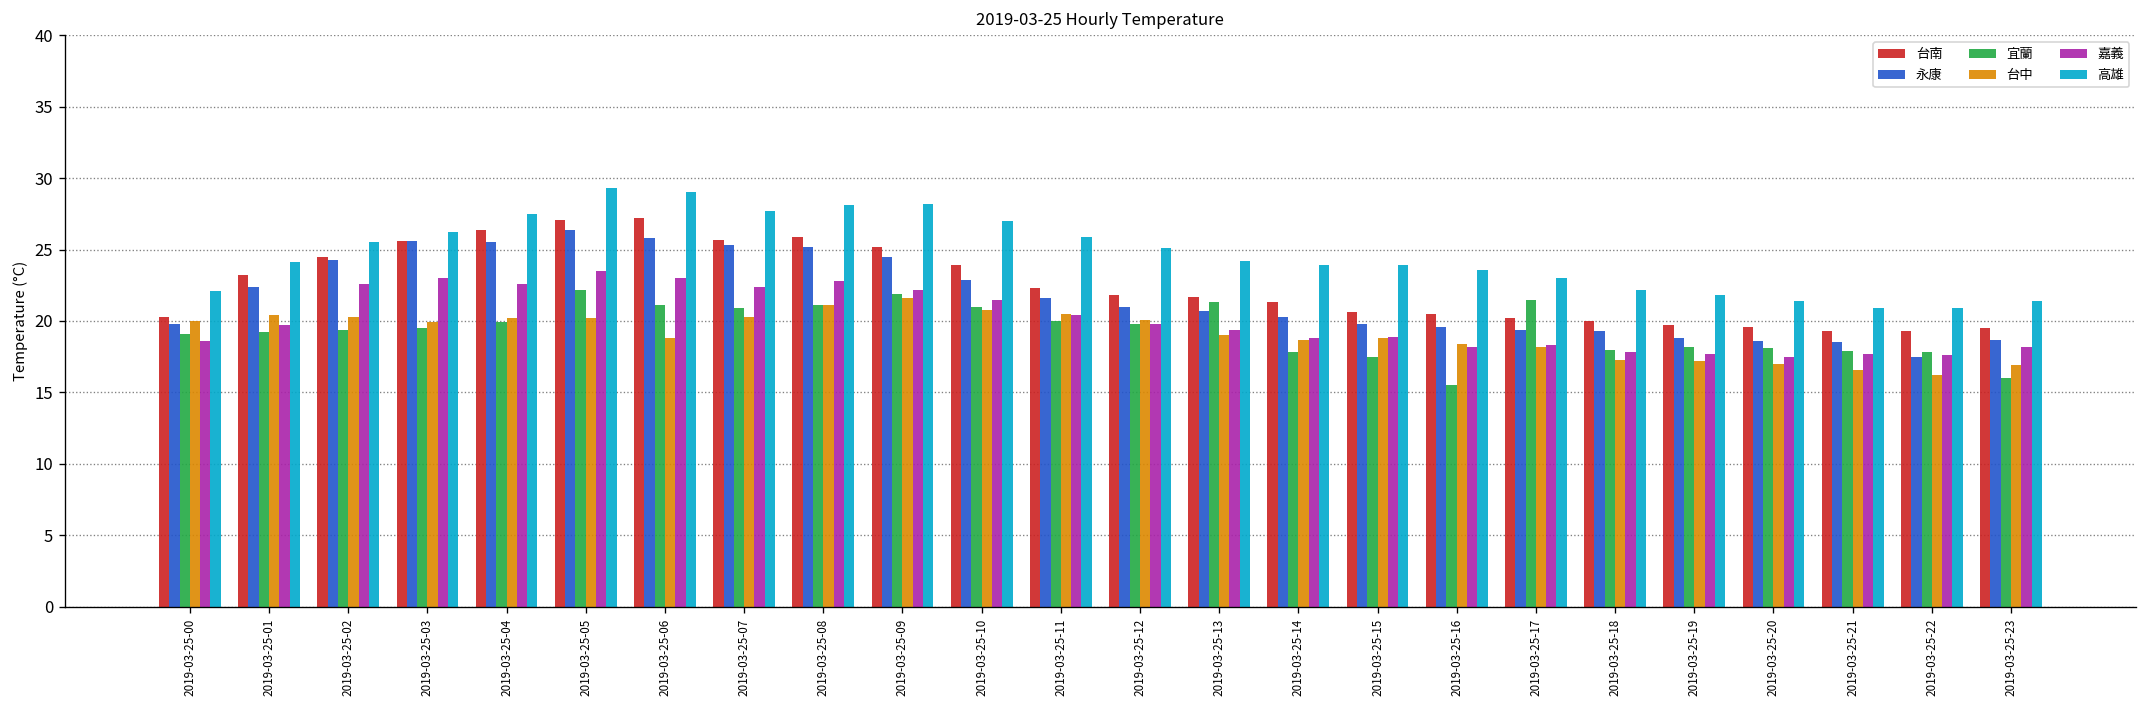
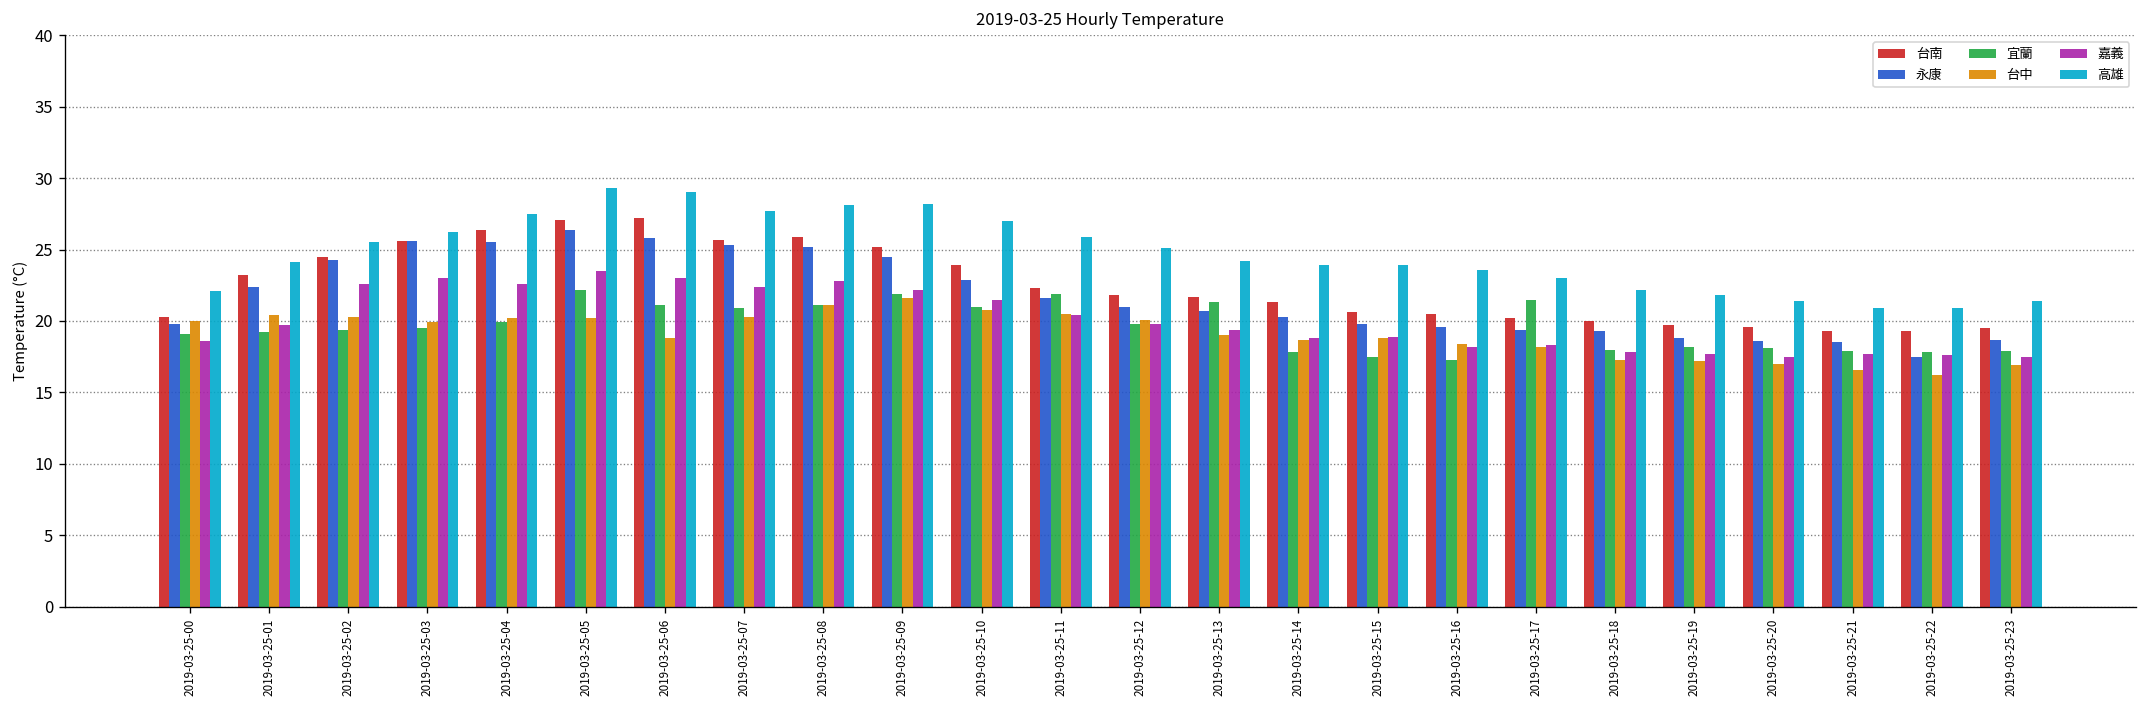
  {
    "台南": {
      "2019-03-25-00": 20.3,
      "2019-03-25-01": 23.2,
      "2019-03-25-02": 24.5,
      "2019-03-25-03": 25.6,
      "2019-03-25-04": 26.4,
      "2019-03-25-05": 27.1,
      "2019-03-25-06": 27.2,
      "2019-03-25-07": 25.7,
      "2019-03-25-08": 25.9,
      "2019-03-25-09": 25.2,
      "2019-03-25-10": 23.9,
      "2019-03-25-11": 22.3,
      "2019-03-25-12": 21.8,
      "2019-03-25-13": 21.7,
      "2019-03-25-14": 21.3,
      "2019-03-25-15": 20.6,
      "2019-03-25-16": 20.5,
      "2019-03-25-17": 20.2,
      "2019-03-25-18": 20.0,
      "2019-03-25-19": 19.7,
      "2019-03-25-20": 19.6,
      "2019-03-25-21": 19.3,
      "2019-03-25-22": 19.3,
      "2019-03-25-23": 19.5
    },
    "永康": {
      "2019-03-25-00": 19.8,
      "2019-03-25-01": 22.4,
      "2019-03-25-02": 24.3,
      "2019-03-25-03": 25.6,
      "2019-03-25-04": 25.5,
      "2019-03-25-05": 26.4,
      "2019-03-25-06": 25.8,
      "2019-03-25-07": 25.3,
      "2019-03-25-08": 25.2,
      "2019-03-25-09": 24.5,
      "2019-03-25-10": 22.9,
      "2019-03-25-11": 21.6,
      "2019-03-25-12": 21.0,
      "2019-03-25-13": 20.7,
      "2019-03-25-14": 20.3,
      "2019-03-25-15": 19.8,
      "2019-03-25-16": 19.6,
      "2019-03-25-17": 19.4,
      "2019-03-25-18": 19.3,
      "2019-03-25-19": 18.8,
      "2019-03-25-20": 18.6,
      "2019-03-25-21": 18.5,
      "2019-03-25-22": 17.5,
      "2019-03-25-23": 18.7
    },
    "宜蘭": {
      "2019-03-25-00": 19.1,
      "2019-03-25-01": 19.2,
      "2019-03-25-02": 19.4,
      "2019-03-25-03": 19.5,
      "2019-03-25-04": 19.9,
      "2019-03-25-05": 22.2,
      "2019-03-25-06": 21.1,
      "2019-03-25-07": 20.9,
      "2019-03-25-08": 21.1,
      "2019-03-25-09": 21.9,
      "2019-03-25-10": 21.0,
-     "2019-03-25-11": 20.0,
+     "2019-03-25-11": 21.9,
      "2019-03-25-12": 19.8,
      "2019-03-25-13": 21.3,
      "2019-03-25-14": 17.8,
      "2019-03-25-15": 17.5,
-     "2019-03-25-16": 15.5,
+     "2019-03-25-16": 17.3,
      "2019-03-25-17": 21.5,
      "2019-03-25-18": 18.0,
      "2019-03-25-19": 18.2,
      "2019-03-25-20": 18.1,
      "2019-03-25-21": 17.9,
      "2019-03-25-22": 17.8,
-     "2019-03-25-23": 16.0
+     "2019-03-25-23": 17.9
    },
    "台中": {
      "2019-03-25-00": 20.0,
      "2019-03-25-01": 20.4,
      "2019-03-25-02": 20.3,
      "2019-03-25-03": 19.9,
      "2019-03-25-04": 20.2,
      "2019-03-25-05": 20.2,
      "2019-03-25-06": 18.8,
      "2019-03-25-07": 20.3,
      "2019-03-25-08": 21.1,
      "2019-03-25-09": 21.6,
      "2019-03-25-10": 20.8,
      "2019-03-25-11": 20.5,
      "2019-03-25-12": 20.1,
      "2019-03-25-13": 19.0,
      "2019-03-25-14": 18.7,
      "2019-03-25-15": 18.8,
      "2019-03-25-16": 18.4,
      "2019-03-25-17": 18.2,
      "2019-03-25-18": 17.3,
      "2019-03-25-19": 17.2,
      "2019-03-25-20": 17.0,
      "2019-03-25-21": 16.6,
      "2019-03-25-22": 16.2,
      "2019-03-25-23": 16.9
    },
    "嘉義": {
      "2019-03-25-00": 18.6,
      "2019-03-25-01": 19.7,
      "2019-03-25-02": 22.6,
      "2019-03-25-03": 23.0,
      "2019-03-25-04": 22.6,
      "2019-03-25-05": 23.5,
      "2019-03-25-06": 23.0,
      "2019-03-25-07": 22.4,
      "2019-03-25-08": 22.8,
      "2019-03-25-09": 22.2,
      "2019-03-25-10": 21.5,
      "2019-03-25-11": 20.4,
      "2019-03-25-12": 19.8,
      "2019-03-25-13": 19.4,
      "2019-03-25-14": 18.8,
      "2019-03-25-15": 18.9,
      "2019-03-25-16": 18.2,
      "2019-03-25-17": 18.3,
      "2019-03-25-18": 17.8,
      "2019-03-25-19": 17.7,
      "2019-03-25-20": 17.5,
      "2019-03-25-21": 17.7,
      "2019-03-25-22": 17.6,
-     "2019-03-25-23": 18.2
+     "2019-03-25-23": 17.5
    },
    "高雄": {
      "2019-03-25-00": 22.1,
      "2019-03-25-01": 24.1,
      "2019-03-25-02": 25.5,
      "2019-03-25-03": 26.2,
      "2019-03-25-04": 27.5,
      "2019-03-25-05": 29.3,
      "2019-03-25-06": 29.0,
      "2019-03-25-07": 27.7,
      "2019-03-25-08": 28.1,
      "2019-03-25-09": 28.2,
      "2019-03-25-10": 27.0,
      "2019-03-25-11": 25.9,
      "2019-03-25-12": 25.1,
      "2019-03-25-13": 24.2,
      "2019-03-25-14": 23.9,
      "2019-03-25-15": 23.9,
      "2019-03-25-16": 23.6,
      "2019-03-25-17": 23.0,
      "2019-03-25-18": 22.2,
      "2019-03-25-19": 21.8,
      "2019-03-25-20": 21.4,
      "2019-03-25-21": 20.9,
      "2019-03-25-22": 20.9,
      "2019-03-25-23": 21.4
    }
  }
